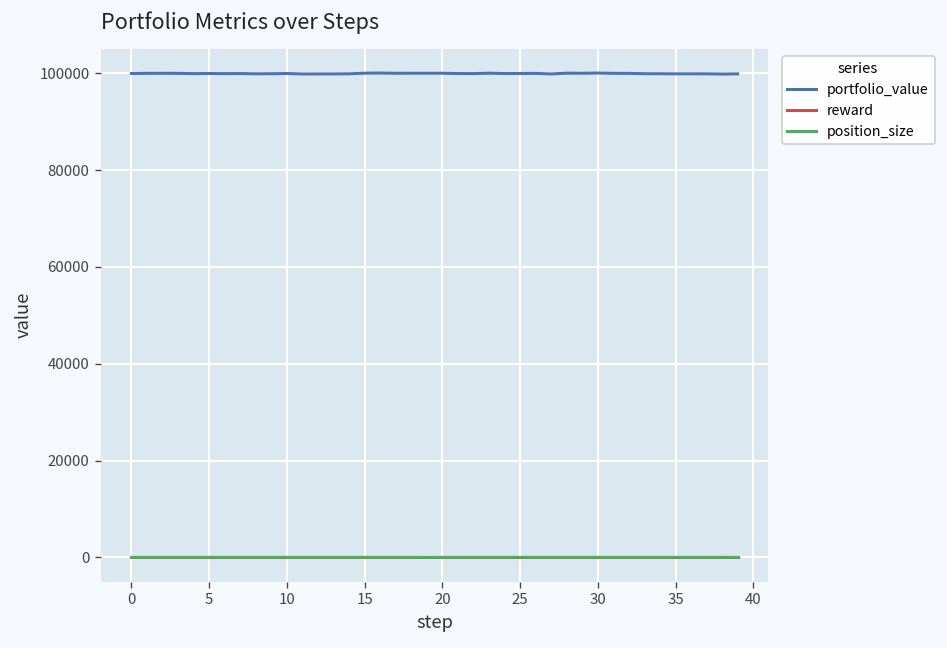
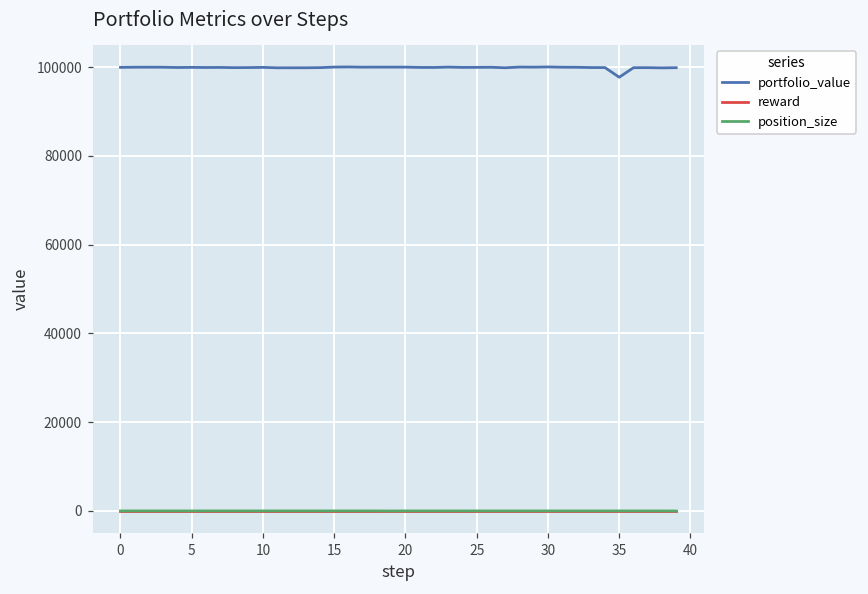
  {
    "portfolio_value": {
      "0": 100000,
      "5": 100000,
      "10": 100000,
      "15": 100000,
      "20": 100000,
      "25": 100000,
      "30": 100000,
-     "35": 100000
+     "35": 98000
    },
    "position_size": {
      "0": 0,
      "5": 0,
      "10": 0,
      "15": 0,
      "20": 0,
      "25": 0,
      "30": 0,
      "35": 0
    }
  }
